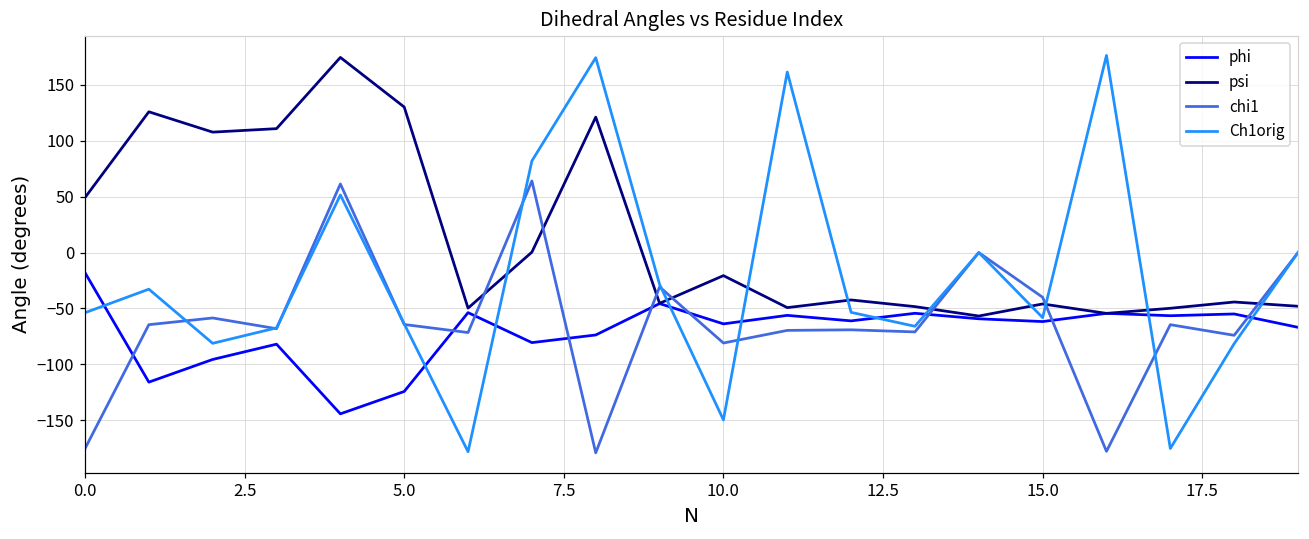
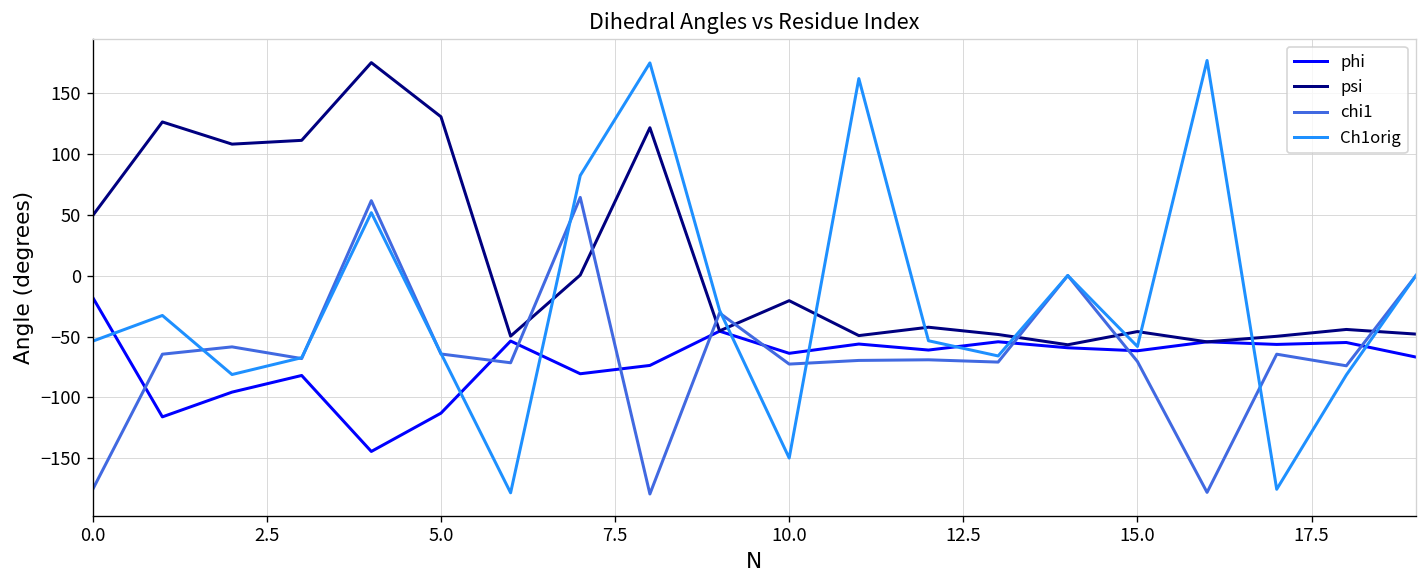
  {
    "phi": {
      "0.0": -18,
-     "5.0": -124,
+     "5.0": -113,
      "10.0": -64,
      "15.0": -62
    },
    "psi": {
      "0.0": 49,
      "5.0": 130,
      "10.0": -21,
      "15.0": -46
    },
    "chi1": {
      "0.0": -175,
-     "10.0": -81,
-     "15.0": -40
+     "10.0": -73,
+     "15.0": -70
    },
    "Ch1orig": {
      "0.0": -54,
      "10.0": -150,
      "15.0": -58
    }
  }
